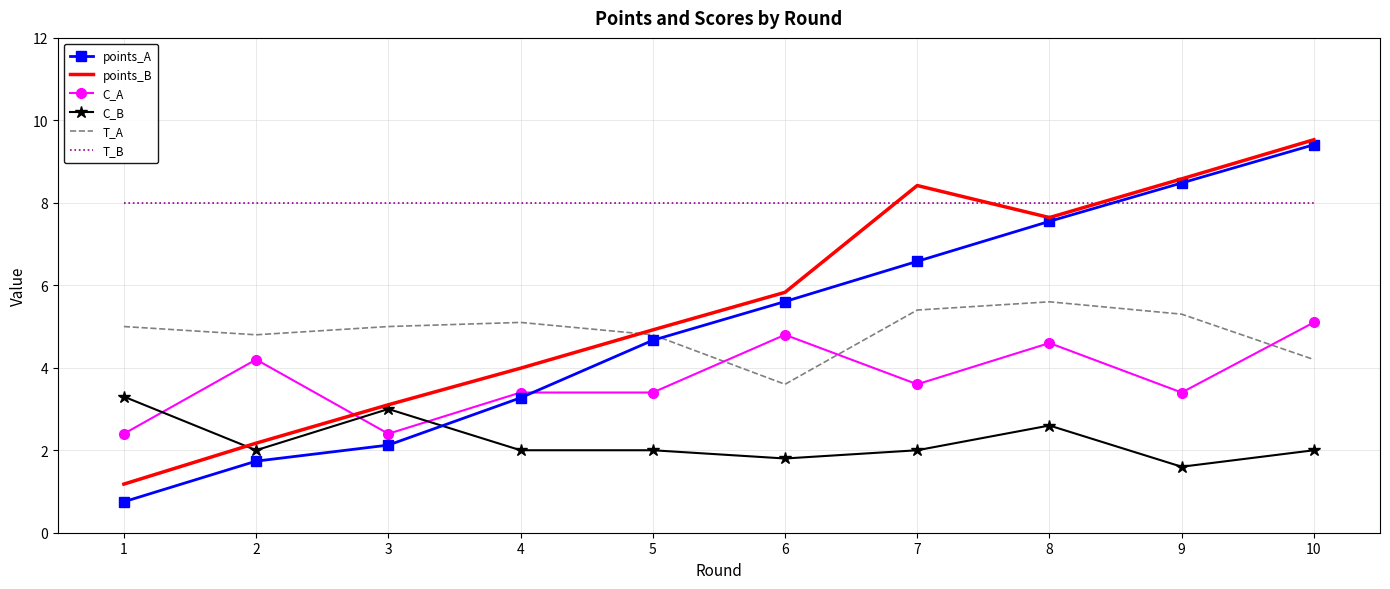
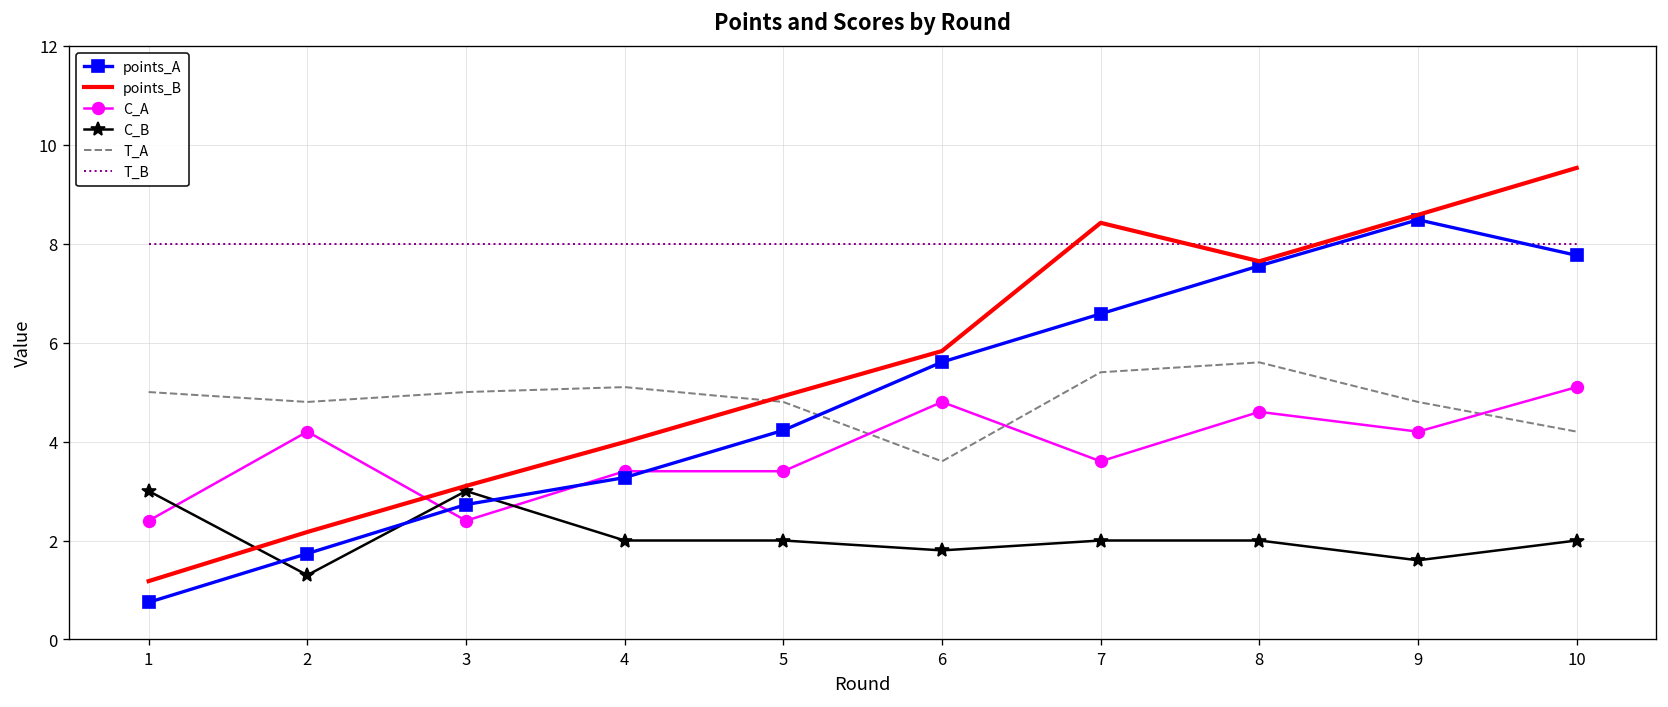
  {
    "points_A": {
      "1": 0.8,
      "2": 1.7,
-     "3": 2.1,
+     "3": 2.7,
      "4": 3.3,
-     "5": 4.7,
+     "5": 4.2,
      "6": 5.6,
      "7": 6.6,
      "8": 7.6,
      "9": 8.5,
-     "10": 9.4
+     "10": 7.8
    },
    "points_B": {
      "1": 1.2,
      "2": 2.2,
      "3": 3.1,
      "4": 4.0,
      "5": 4.9,
      "6": 5.8,
      "7": 8.4,
      "8": 7.6,
      "9": 8.6,
      "10": 9.5
    },
    "C_A": {
      "1": 2.4,
      "2": 4.2,
      "3": 2.4,
      "4": 3.4,
      "5": 3.4,
      "6": 4.8,
      "7": 3.6,
      "8": 4.6,
-     "9": 3.4,
+     "9": 4.2,
      "10": 5.1
    },
    "C_B": {
-     "1": 3.3,
-     "2": 2.0,
+     "1": 3.0,
+     "2": 1.3,
      "3": 3.0,
      "4": 2.0,
      "5": 2.0,
      "6": 1.8,
      "7": 2.0,
-     "8": 2.6,
+     "8": 2.0,
      "9": 1.6,
      "10": 2.0
    },
    "T_A": {
      "1": 5.0,
      "2": 4.8,
      "3": 5.0,
      "4": 5.1,
      "5": 4.8,
      "6": 3.6,
      "7": 5.4,
      "8": 5.6,
-     "9": 5.3,
+     "9": 4.8,
      "10": 4.2
    },
    "T_B": {
      "1": 8.0,
      "2": 8.0,
      "3": 8.0,
      "4": 8.0,
      "5": 8.0,
      "6": 8.0,
      "7": 8.0,
      "8": 8.0,
      "9": 8.0,
      "10": 8.0
    }
  }
